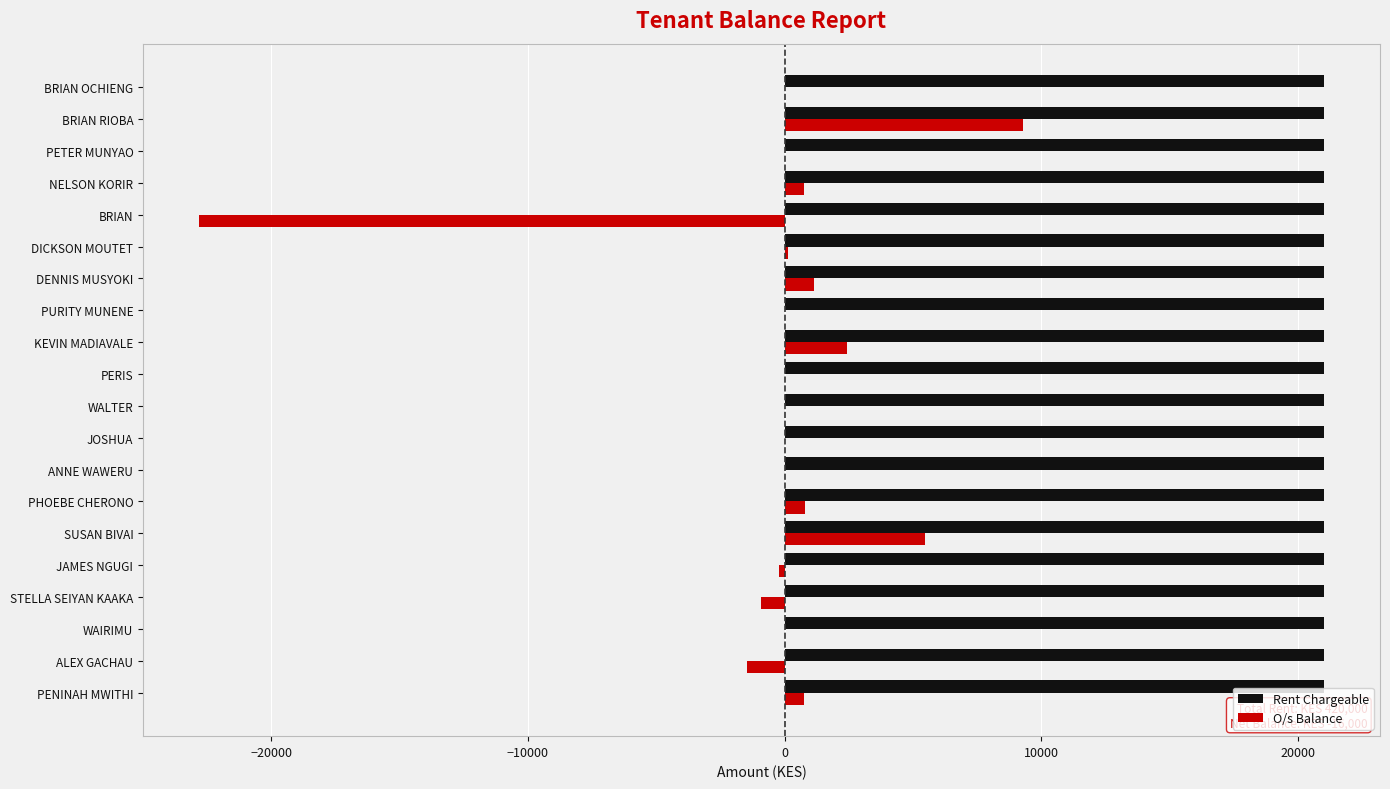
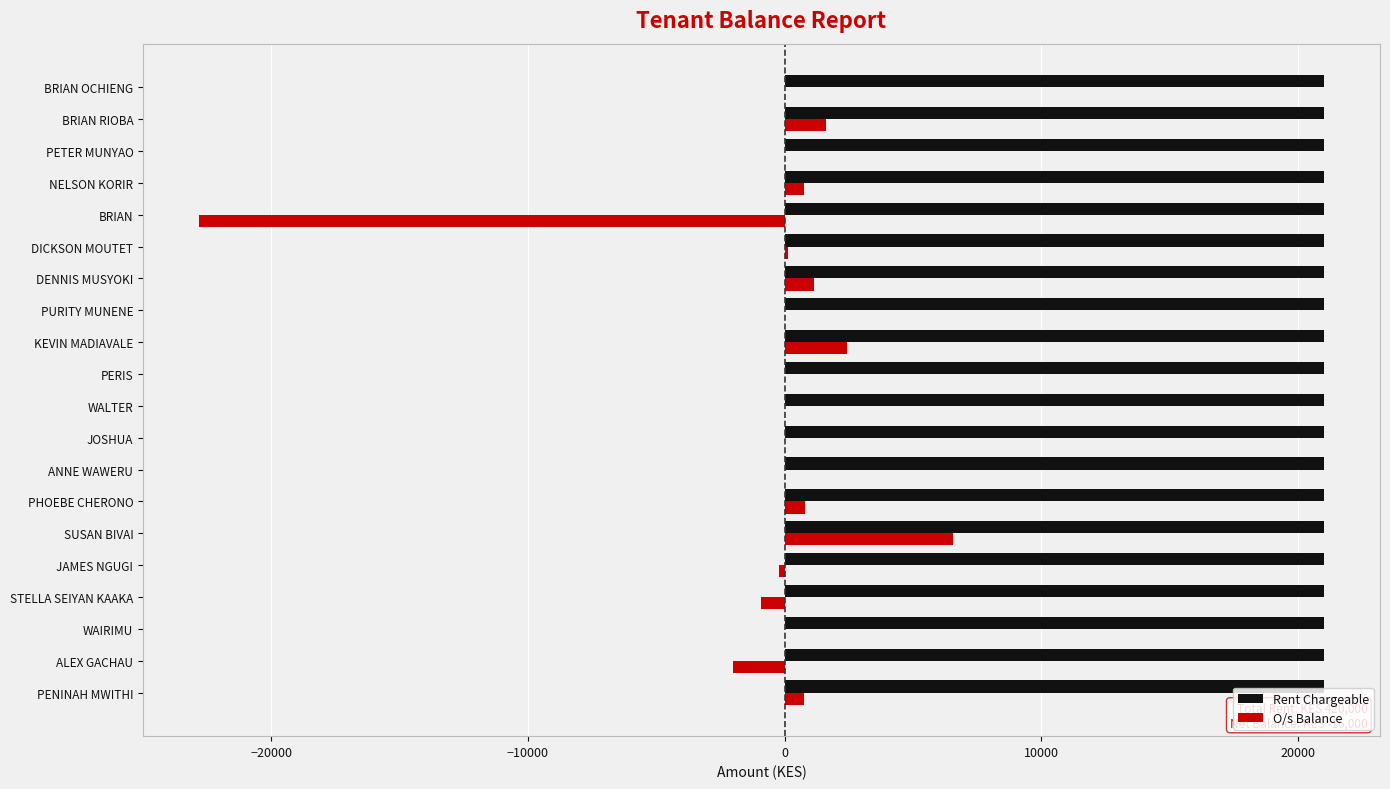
  {
    "Rent Chargeable": {
      "BRIAN OCHIENG": 21000,
      "BRIAN RIOBA": 21000,
      "PETER MUNYAO": 21000,
      "NELSON KORIR": 21000,
      "BRIAN": 21000,
      "DICKSON MOUTET": 21000,
      "DENNIS MUSYOKI": 21000,
      "PURITY MUNENE": 21000,
      "KEVIN MADIAVALE": 21000,
      "PERIS": 21000,
      "WALTER": 21000,
      "JOSHUA": 21000,
      "ANNE WAWERU": 21000,
      "PHOEBE CHERONO": 21000,
      "SUSAN BIVAI": 21000,
      "JAMES NGUGI": 21000,
      "STELLA SEIYAN KAAKA": 21000,
      "WAIRIMU": 21000,
      "ALEX GACHAU": 21000
    },
    "O/s Balance": {
      "BRIAN OCHIENG": 0,
-     "BRIAN RIOBA": 9300,
+     "BRIAN RIOBA": 1600,
      "PETER MUNYAO": 0,
      "NELSON KORIR": 800,
      "BRIAN": -22800,
      "DICKSON MOUTET": 200,
      "DENNIS MUSYOKI": 1100,
      "PURITY MUNENE": 0,
      "KEVIN MADIAVALE": 2400,
      "PERIS": 0,
      "WALTER": 0,
      "JOSHUA": 0,
      "ANNE WAWERU": 0,
      "PHOEBE CHERONO": 800,
-     "SUSAN BIVAI": 5500,
+     "SUSAN BIVAI": 6600,
      "JAMES NGUGI": -200,
      "STELLA SEIYAN KAAKA": -900,
      "WAIRIMU": 0,
-     "ALEX GACHAU": -1500,
+     "ALEX GACHAU": -2000,
      "PENINAH MWITHI": 800
    }
  }
